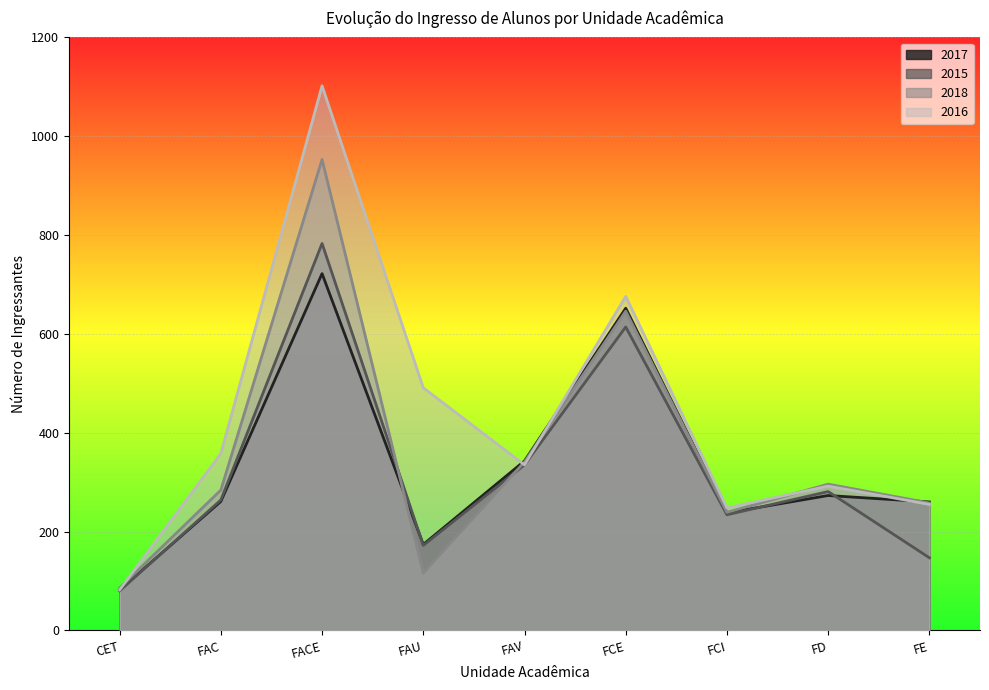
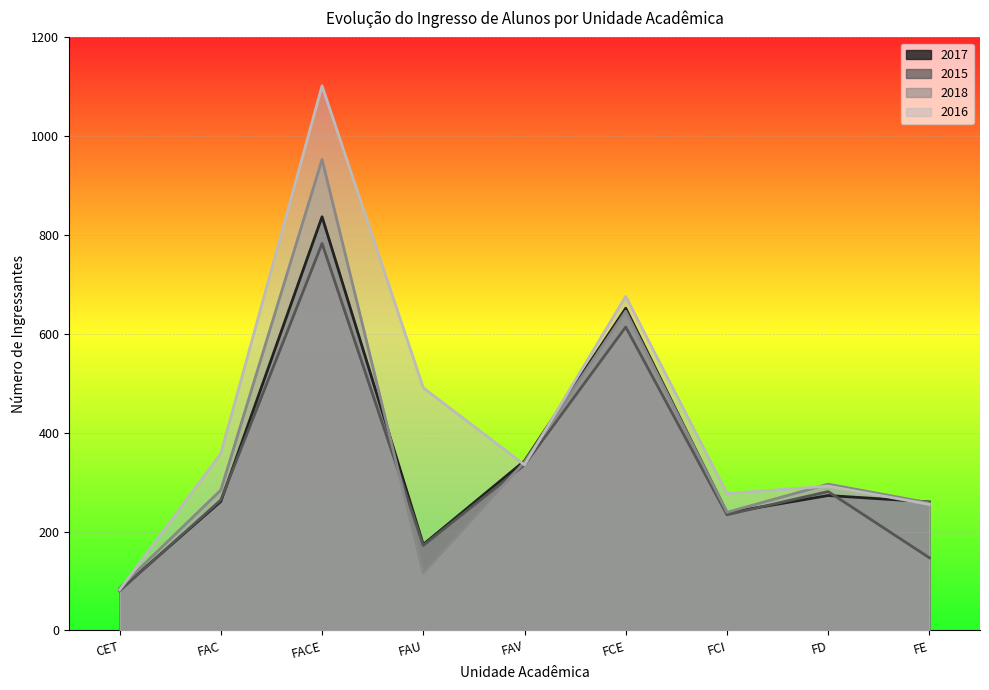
  {
    "2017": {
-     "FACE": 720,
+     "FACE": 840,
      "FCE": 650,
      "FD": 270
    },
    "2015": {
      "FACE": 780,
      "FCE": 610,
      "FD": 280,
      "FE": 150
    },
    "2018": {
      "FAC": 280,
      "FACE": 950,
      "FAU": 120,
      "FCE": 650
    },
    "2016": {
      "FAC": 360,
      "FACE": 1100,
      "FAU": 490,
      "FCE": 680,
-     "FCI": 250
+     "FCI": 280
    }
  }
